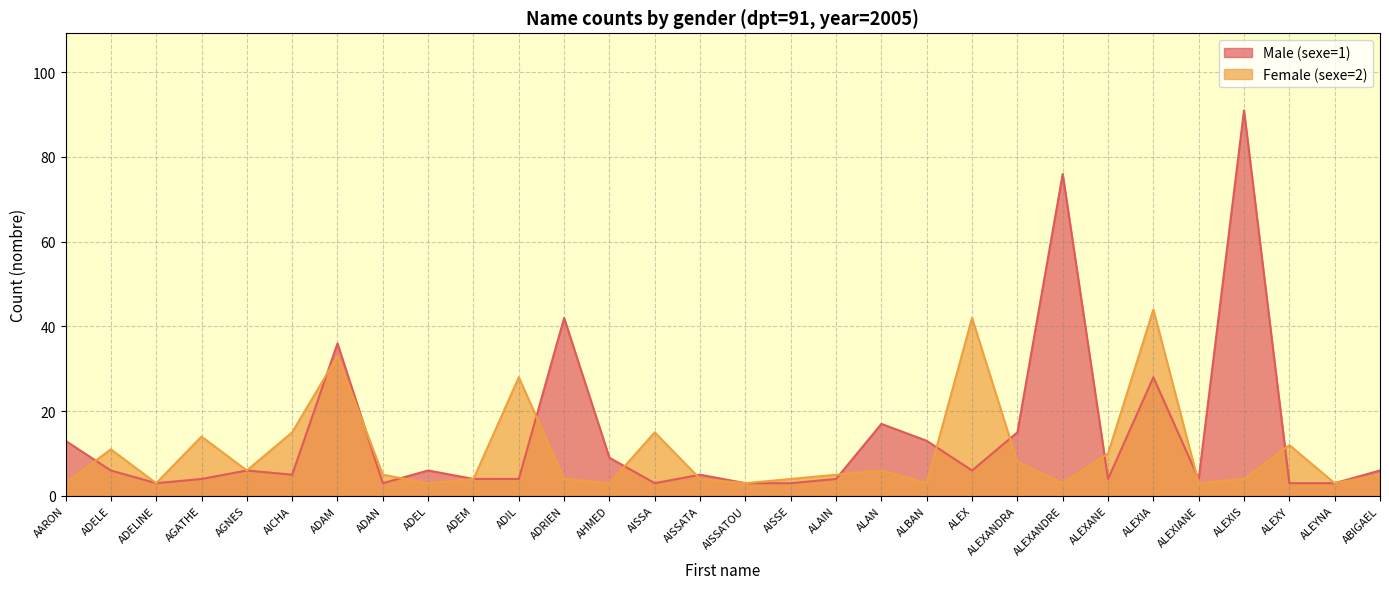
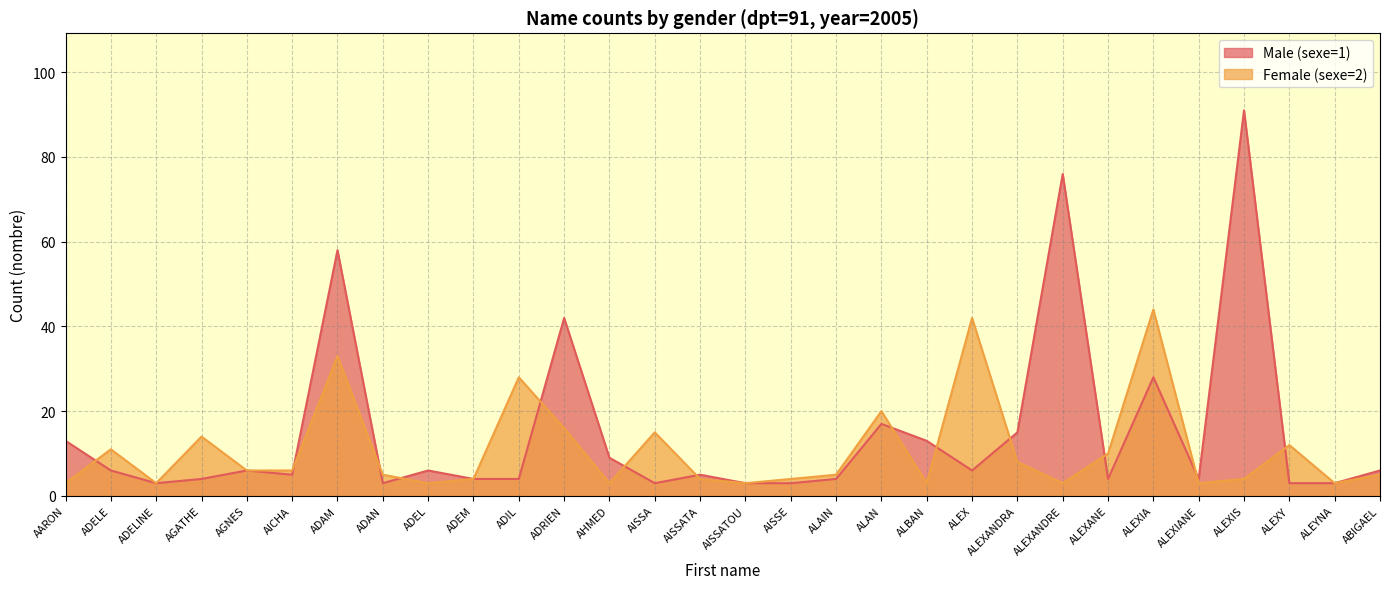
  {
    "Male (sexe=1)": {
      "AARON": 13,
      "ADELE": 6,
      "AGATHE": 4,
      "AICHA": 5,
-     "ADAM": 36,
+     "ADAM": 58,
      "ADAN": 3,
      "ADEL": 6,
      "ADIL": 4,
      "ADRIEN": 42,
      "AHMED": 9,
      "AISSA": 3,
      "AISSATA": 5,
      "AISSE": 3,
      "ALAIN": 4,
      "ALAN": 17,
      "ALBAN": 13,
      "ALEX": 6,
      "ALEXANDRA": 15,
      "ALEXANDRE": 76,
      "ALEXANE": 4,
      "ALEXIA": 28,
      "ALEXIANE": 4,
      "ALEXIS": 91,
      "ALEXY": 3,
      "ABIGAEL": 6
    },
    "Female (sexe=2)": {
      "AARON": 3,
      "ADELE": 11,
      "AGATHE": 14,
-     "AICHA": 15,
+     "AICHA": 6,
      "ADAM": 33,
      "ADAN": 5,
      "ADEL": 3,
      "ADIL": 28,
-     "ADRIEN": 4,
+     "ADRIEN": 16,
      "AHMED": 3,
      "AISSA": 15,
      "AISSATA": 4,
      "AISSE": 4,
      "ALAIN": 5,
-     "ALAN": 6,
+     "ALAN": 20,
      "ALBAN": 3,
      "ALEX": 42,
      "ALEXANDRA": 8,
      "ALEXANDRE": 3,
      "ALEXANE": 10,
      "ALEXIA": 44,
      "ALEXIANE": 3,
      "ALEXIS": 4,
      "ALEXY": 12,
      "ABIGAEL": 5
    }
  }
